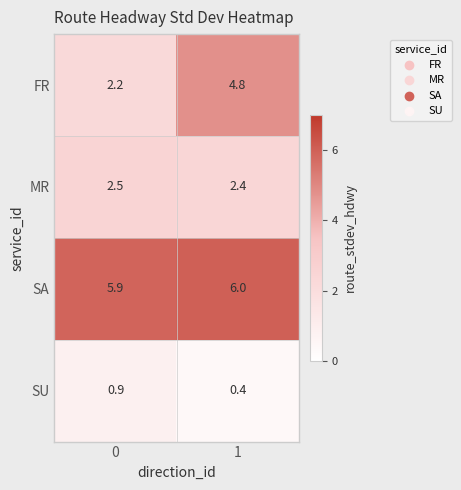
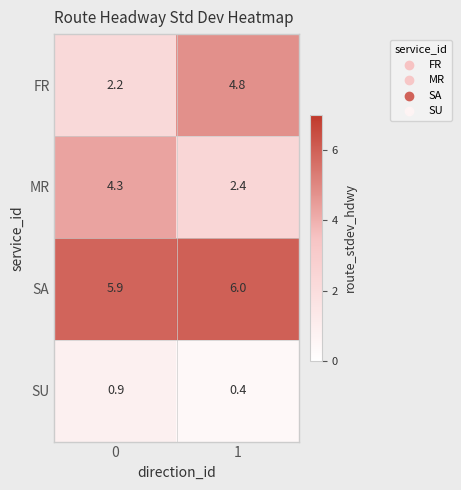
  {
    "FR": {
      "0": 2.2,
      "1": 4.8
    },
    "MR": {
-     "0": 2.5,
+     "0": 4.3,
      "1": 2.4
    },
    "SA": {
      "0": 5.9,
      "1": 6.0
    },
    "SU": {
      "0": 0.9,
      "1": 0.4
    }
  }
